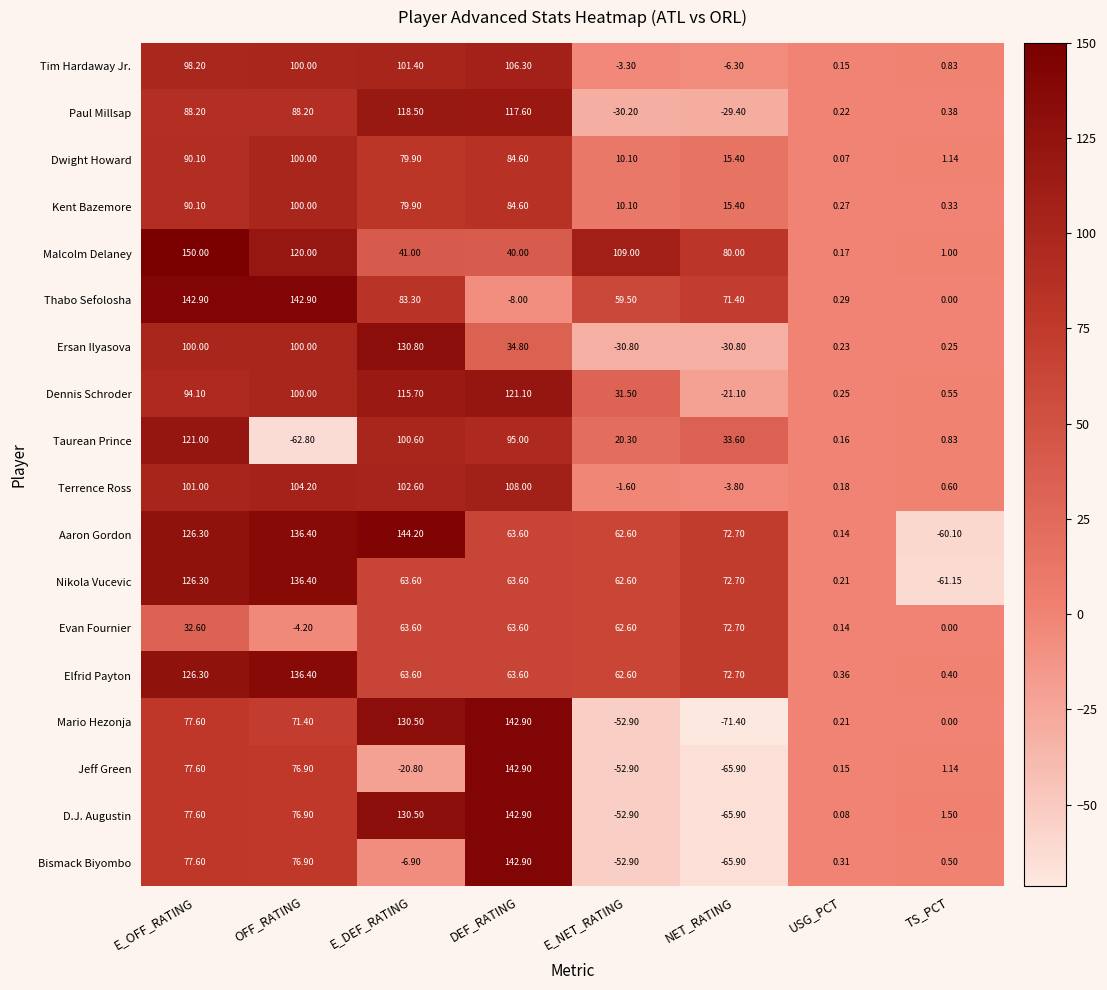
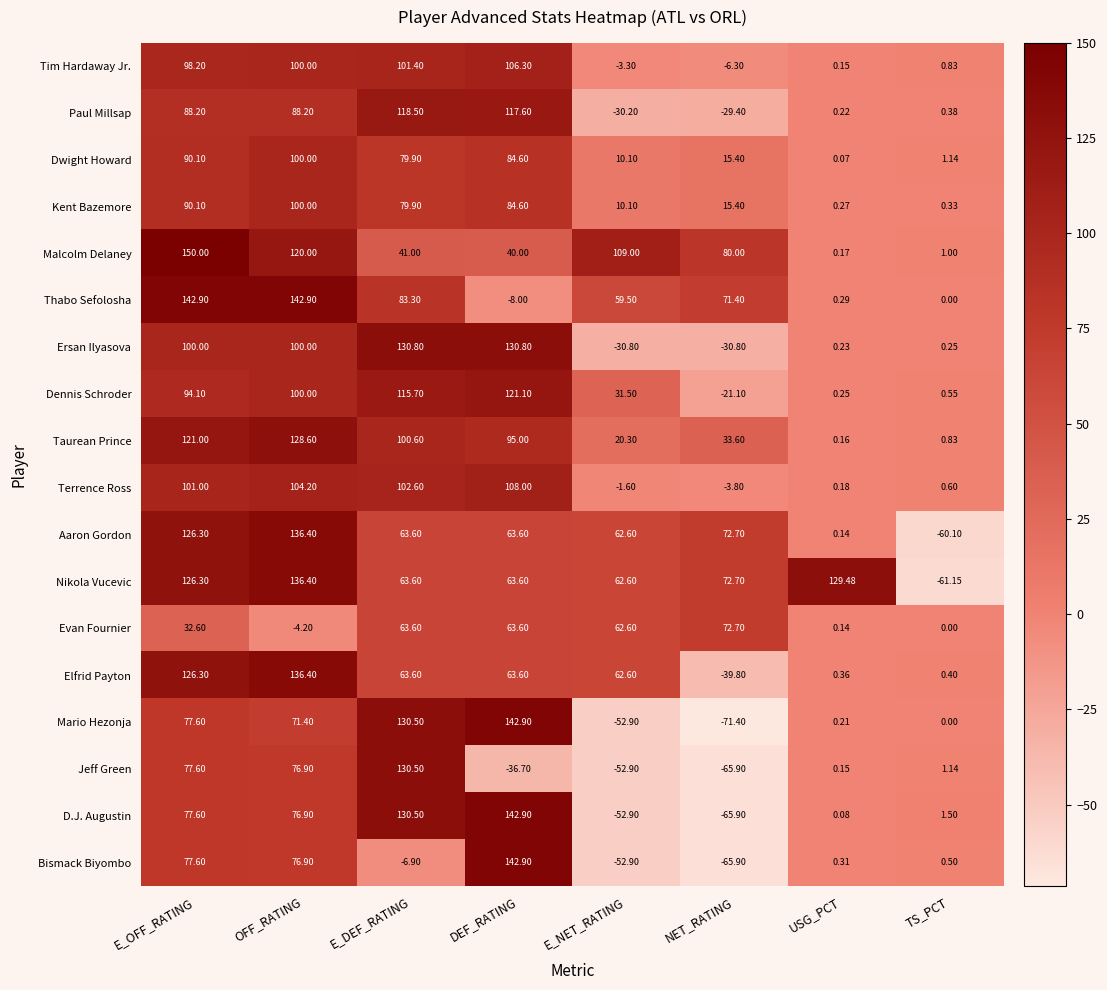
  {
    "Tim Hardaway Jr.": {
      "E_OFF_RATING": 98.20,
      "OFF_RATING": 100.00,
      "E_DEF_RATING": 101.40,
      "DEF_RATING": 106.30,
      "E_NET_RATING": -3.30,
      "NET_RATING": -6.30,
      "USG_PCT": 0.15,
      "TS_PCT": 0.83
    },
    "Paul Millsap": {
      "E_OFF_RATING": 88.20,
      "OFF_RATING": 88.20,
      "E_DEF_RATING": 118.50,
      "DEF_RATING": 117.60,
      "E_NET_RATING": -30.20,
      "NET_RATING": -29.40,
      "USG_PCT": 0.22,
      "TS_PCT": 0.38
    },
    "Dwight Howard": {
      "E_OFF_RATING": 90.10,
      "OFF_RATING": 100.00,
      "E_DEF_RATING": 79.90,
      "DEF_RATING": 84.60,
      "E_NET_RATING": 10.10,
      "NET_RATING": 15.40,
      "USG_PCT": 0.07,
      "TS_PCT": 1.14
    },
    "Kent Bazemore": {
      "E_OFF_RATING": 90.10,
      "OFF_RATING": 100.00,
      "E_DEF_RATING": 79.90,
      "DEF_RATING": 84.60,
      "E_NET_RATING": 10.10,
      "NET_RATING": 15.40,
      "USG_PCT": 0.27,
      "TS_PCT": 0.33
    },
    "Malcolm Delaney": {
      "E_OFF_RATING": 150.00,
      "OFF_RATING": 120.00,
      "E_DEF_RATING": 41.00,
      "DEF_RATING": 40.00,
      "E_NET_RATING": 109.00,
      "NET_RATING": 80.00,
      "USG_PCT": 0.17,
      "TS_PCT": 1.00
    },
    "Thabo Sefolosha": {
      "E_OFF_RATING": 142.90,
      "OFF_RATING": 142.90,
      "E_DEF_RATING": 83.30,
      "DEF_RATING": -8.00,
      "E_NET_RATING": 59.50,
      "NET_RATING": 71.40,
      "USG_PCT": 0.29,
      "TS_PCT": 0.00
    },
    "Ersan Ilyasova": {
      "E_OFF_RATING": 100.00,
      "OFF_RATING": 100.00,
      "E_DEF_RATING": 130.80,
-     "DEF_RATING": 34.80,
+     "DEF_RATING": 130.80,
      "E_NET_RATING": -30.80,
      "NET_RATING": -30.80,
      "USG_PCT": 0.23,
      "TS_PCT": 0.25
    },
    "Dennis Schroder": {
      "E_OFF_RATING": 94.10,
      "OFF_RATING": 100.00,
      "E_DEF_RATING": 115.70,
      "DEF_RATING": 121.10,
      "E_NET_RATING": 31.50,
      "NET_RATING": -21.10,
      "USG_PCT": 0.25,
      "TS_PCT": 0.55
    },
    "Taurean Prince": {
      "E_OFF_RATING": 121.00,
-     "OFF_RATING": -62.80,
+     "OFF_RATING": 128.60,
      "E_DEF_RATING": 100.60,
      "DEF_RATING": 95.00,
      "E_NET_RATING": 20.30,
      "NET_RATING": 33.60,
      "USG_PCT": 0.16,
      "TS_PCT": 0.83
    },
    "Terrence Ross": {
      "E_OFF_RATING": 101.00,
      "OFF_RATING": 104.20,
      "E_DEF_RATING": 102.60,
      "DEF_RATING": 108.00,
      "E_NET_RATING": -1.60,
      "NET_RATING": -3.80,
      "USG_PCT": 0.18,
      "TS_PCT": 0.60
    },
    "Aaron Gordon": {
      "E_OFF_RATING": 126.30,
      "OFF_RATING": 136.40,
-     "E_DEF_RATING": 144.20,
+     "E_DEF_RATING": 63.60,
      "DEF_RATING": 63.60,
      "E_NET_RATING": 62.60,
      "NET_RATING": 72.70,
      "USG_PCT": 0.14,
      "TS_PCT": -60.10
    },
    "Nikola Vucevic": {
      "E_OFF_RATING": 126.30,
      "OFF_RATING": 136.40,
      "E_DEF_RATING": 63.60,
      "DEF_RATING": 63.60,
      "E_NET_RATING": 62.60,
      "NET_RATING": 72.70,
-     "USG_PCT": 0.21,
+     "USG_PCT": 129.48,
      "TS_PCT": -61.15
    },
    "Evan Fournier": {
      "E_OFF_RATING": 32.60,
      "OFF_RATING": -4.20,
      "E_DEF_RATING": 63.60,
      "DEF_RATING": 63.60,
      "E_NET_RATING": 62.60,
      "NET_RATING": 72.70,
      "USG_PCT": 0.14,
      "TS_PCT": 0.00
    },
    "Elfrid Payton": {
      "E_OFF_RATING": 126.30,
      "OFF_RATING": 136.40,
      "E_DEF_RATING": 63.60,
      "DEF_RATING": 63.60,
      "E_NET_RATING": 62.60,
-     "NET_RATING": 72.70,
+     "NET_RATING": -39.80,
      "USG_PCT": 0.36,
      "TS_PCT": 0.40
    },
    "Mario Hezonja": {
      "E_OFF_RATING": 77.60,
      "OFF_RATING": 71.40,
      "E_DEF_RATING": 130.50,
      "DEF_RATING": 142.90,
      "E_NET_RATING": -52.90,
      "NET_RATING": -71.40,
      "USG_PCT": 0.21,
      "TS_PCT": 0.00
    },
    "Jeff Green": {
      "E_OFF_RATING": 77.60,
      "OFF_RATING": 76.90,
-     "E_DEF_RATING": -20.80,
-     "DEF_RATING": 142.90,
+     "E_DEF_RATING": 130.50,
+     "DEF_RATING": -36.70,
      "E_NET_RATING": -52.90,
      "NET_RATING": -65.90,
      "USG_PCT": 0.15,
      "TS_PCT": 1.14
    },
    "D.J. Augustin": {
      "E_OFF_RATING": 77.60,
      "OFF_RATING": 76.90,
      "E_DEF_RATING": 130.50,
      "DEF_RATING": 142.90,
      "E_NET_RATING": -52.90,
      "NET_RATING": -65.90,
      "USG_PCT": 0.08,
      "TS_PCT": 1.50
    },
    "Bismack Biyombo": {
      "E_OFF_RATING": 77.60,
      "OFF_RATING": 76.90,
      "E_DEF_RATING": -6.90,
      "DEF_RATING": 142.90,
      "E_NET_RATING": -52.90,
      "NET_RATING": -65.90,
      "USG_PCT": 0.31,
      "TS_PCT": 0.50
    }
  }
